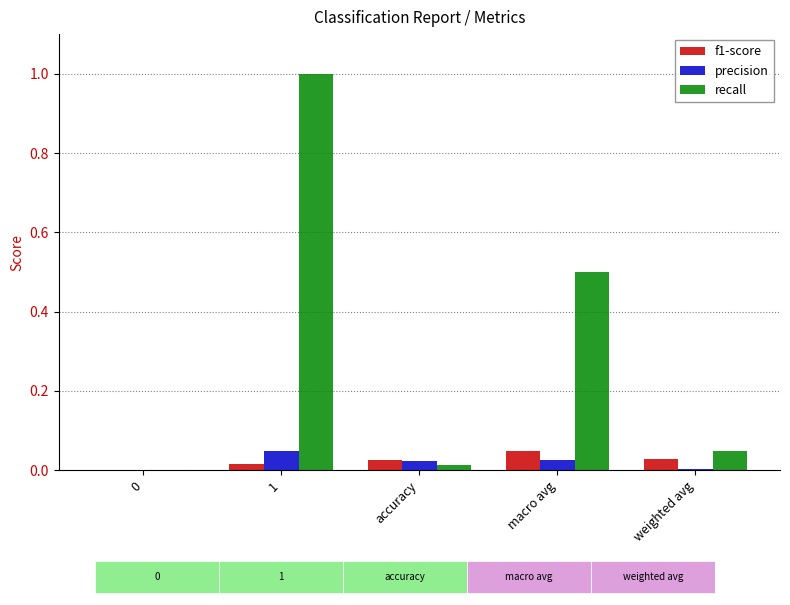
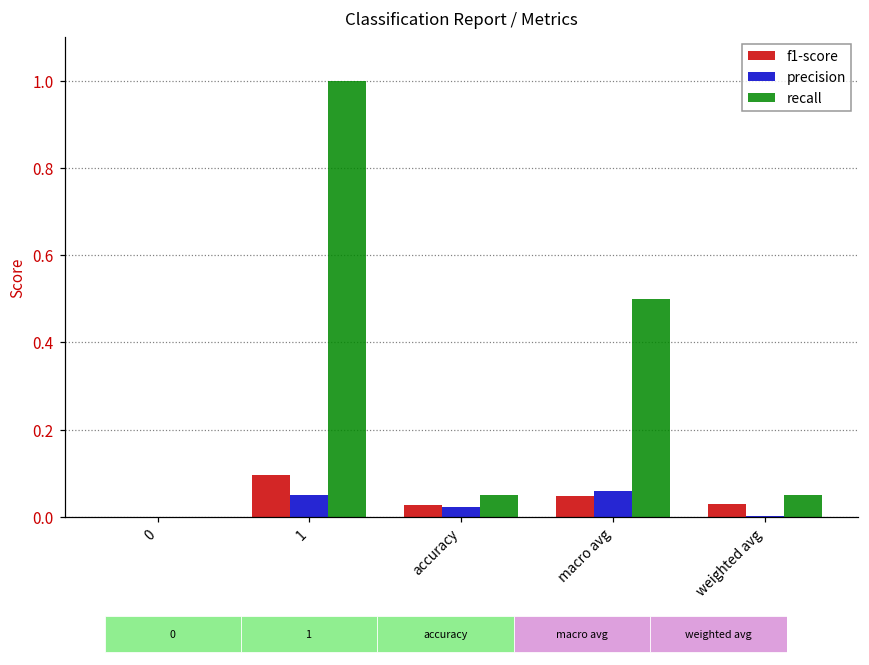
  {
    "Classification Report / Metrics": {
      "f1-score": {
        "0": 0.00,
-       "1": 0.01,
+       "1": 0.09,
        "accuracy": 0.03,
        "macro avg": 0.05,
        "weighted avg": 0.03
      },
      "precision": {
        "0": 0.00,
        "1": 0.05,
        "accuracy": 0.02,
-       "macro avg": 0.02
+       "macro avg": 0.06
      },
      "recall": {
        "0": 0.00,
        "1": 1.00,
-       "accuracy": 0.01,
+       "accuracy": 0.05,
        "macro avg": 0.50,
        "weighted avg": 0.05
      }
    }
  }
